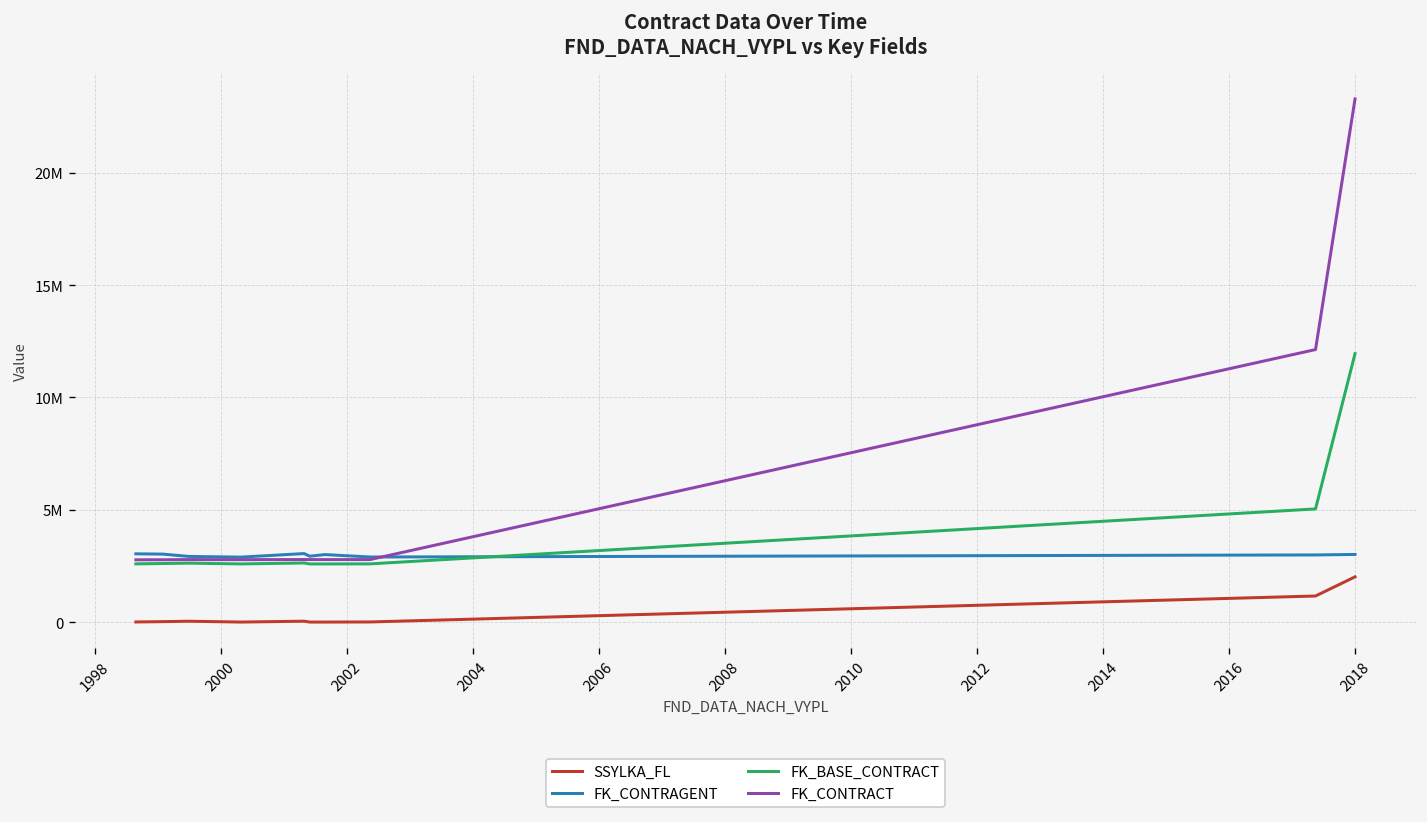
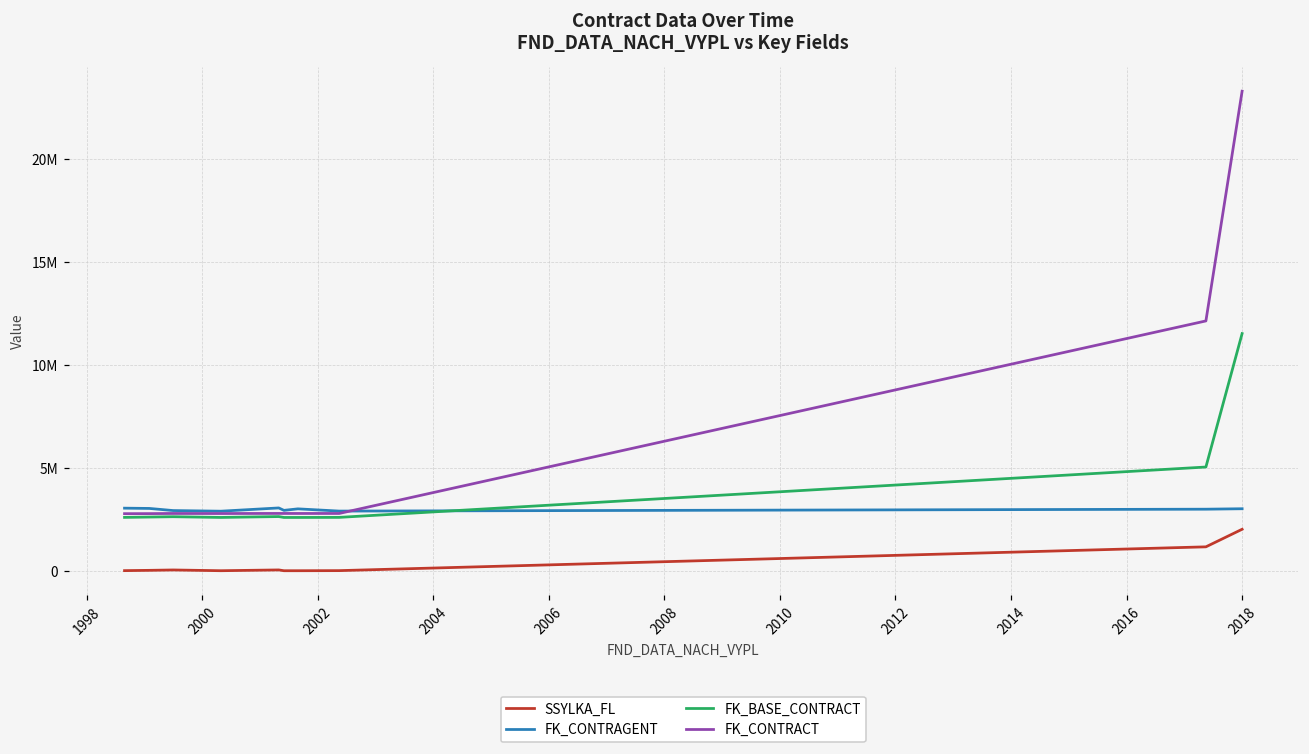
  {
    "SSYLKA_FL": {
      "2018": 2000000
    },
    "FK_CONTRAGENT": {
      "2018": 3000000
    },
    "FK_BASE_CONTRACT": {
-     "2018": 11900000
+     "2018": 11500000
    },
    "FK_CONTRACT": {
      "2018": 23300000
    }
  }
